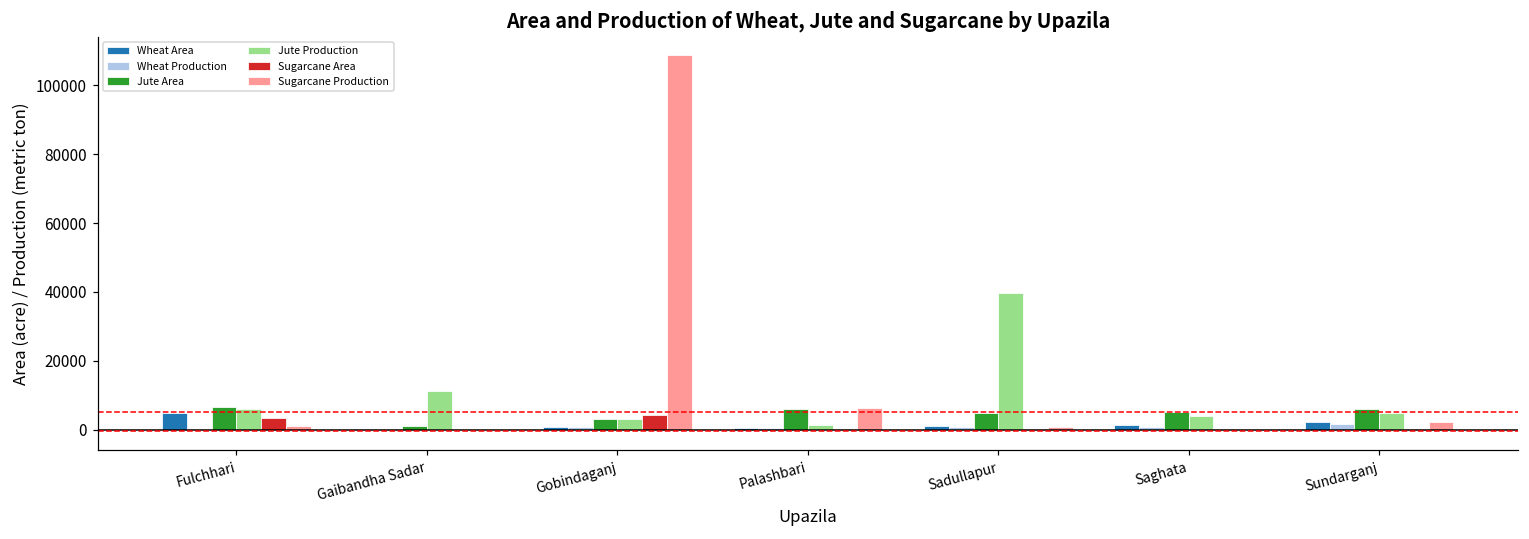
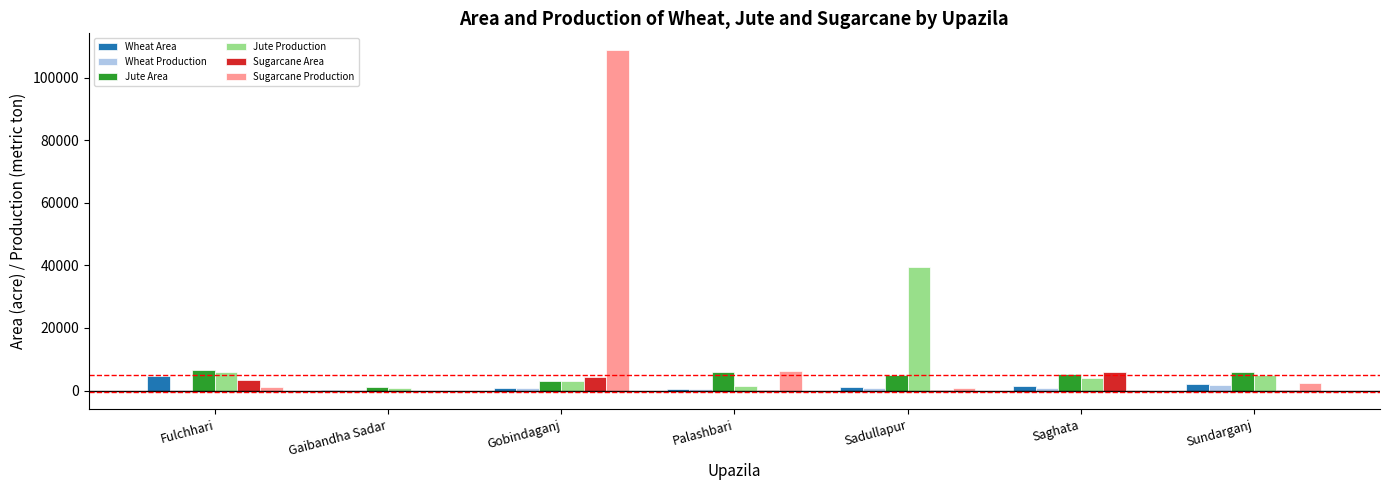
  {
    "Wheat Area": {
      "Fulchhari": 5000,
      "Sadullapur": 1000,
      "Saghata": 1000,
      "Sundarganj": 2000
    },
    "Wheat Production": {
      "Saghata": 1000,
      "Sundarganj": 2000
    },
    "Jute Area": {
      "Fulchhari": 7000,
      "Gaibandha Sadar": 1000,
      "Gobindaganj": 3000,
      "Palashbari": 6000,
      "Sadullapur": 5000,
      "Saghata": 5000,
      "Sundarganj": 6000
    },
    "Jute Production": {
      "Fulchhari": 6000,
-     "Gaibandha Sadar": 11000,
+     "Gaibandha Sadar": 1000,
      "Gobindaganj": 3000,
      "Palashbari": 1000,
      "Sadullapur": 40000,
      "Saghata": 4000,
      "Sundarganj": 5000
    },
    "Sugarcane Area": {
      "Fulchhari": 3000,
      "Gaibandha Sadar": 0,
      "Gobindaganj": 4000,
-     "Saghata": 0
+     "Saghata": 6000
    },
    "Sugarcane Production": {
      "Fulchhari": 1000,
      "Gaibandha Sadar": 0,
      "Gobindaganj": 109000,
      "Palashbari": 6000,
      "Sundarganj": 2000
    }
  }
